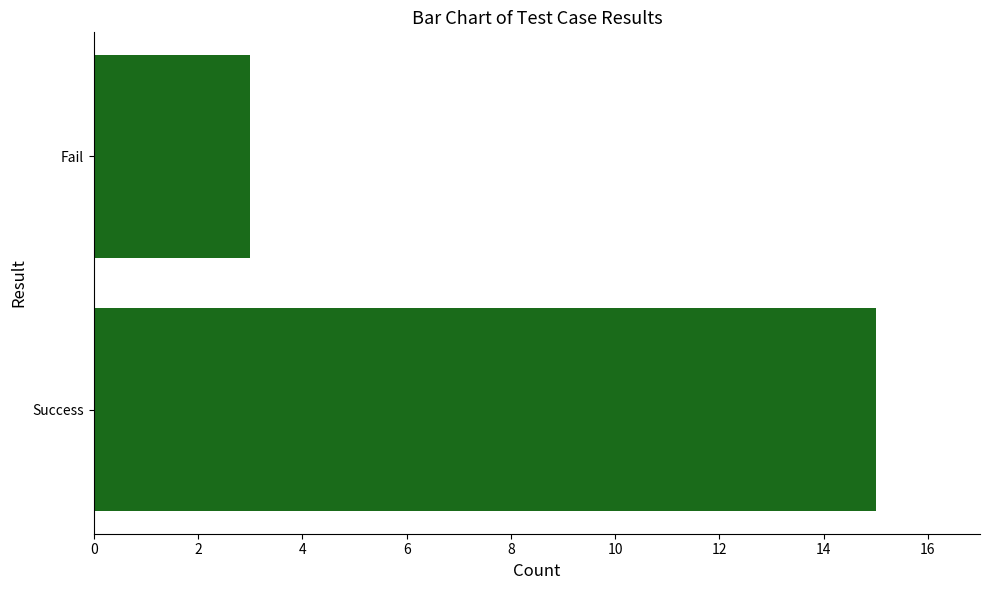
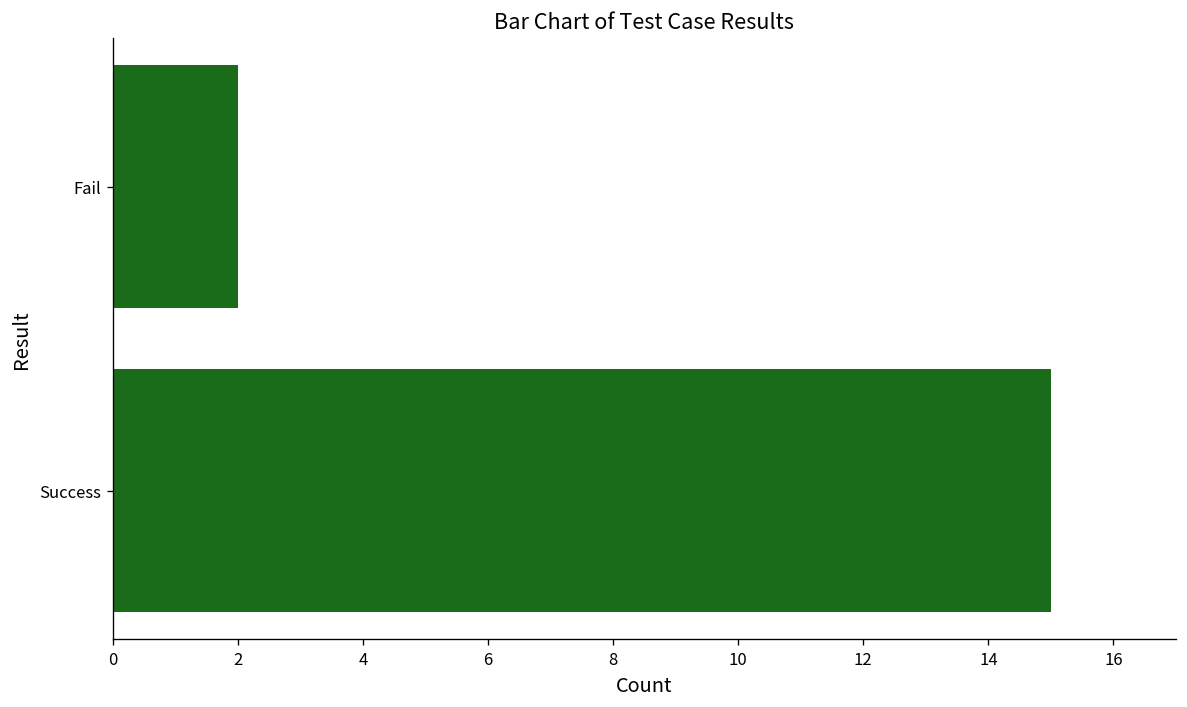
  {
-   "Fail": 3,
+   "Fail": 2,
    "Success": 15
  }
